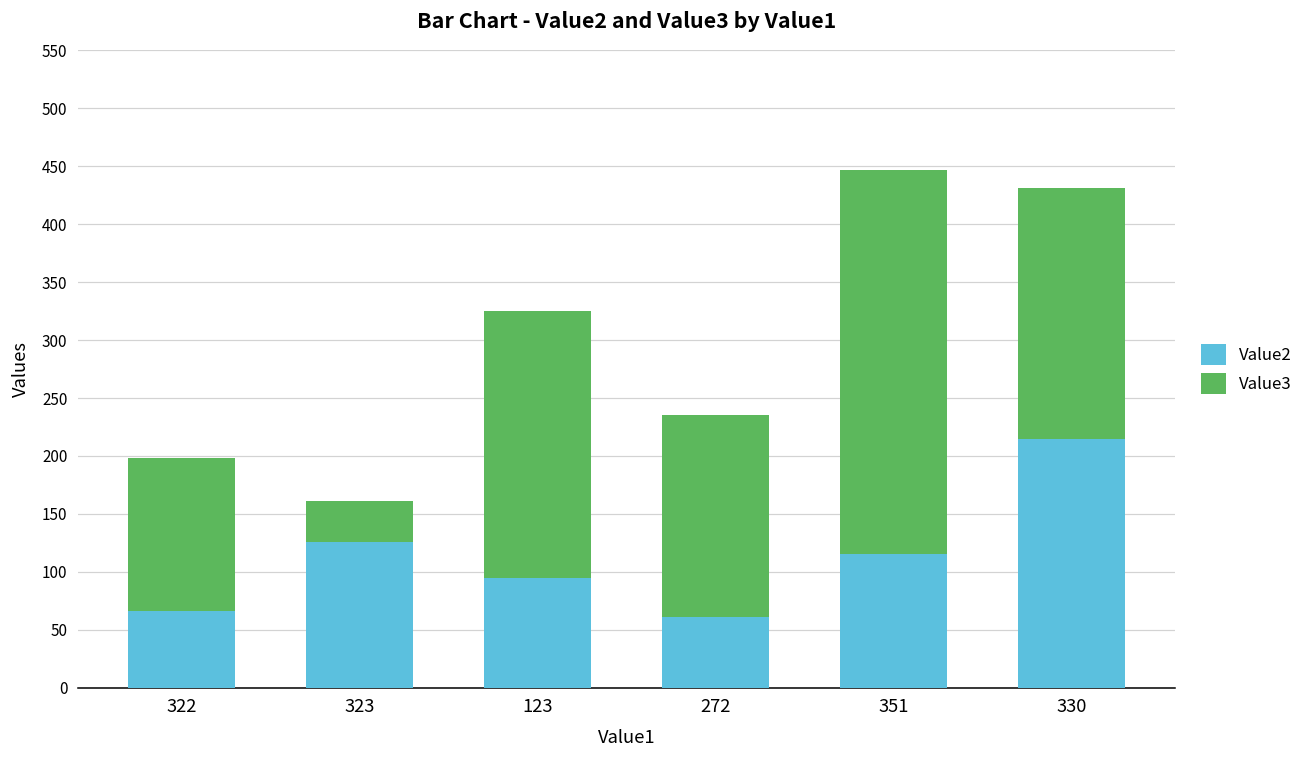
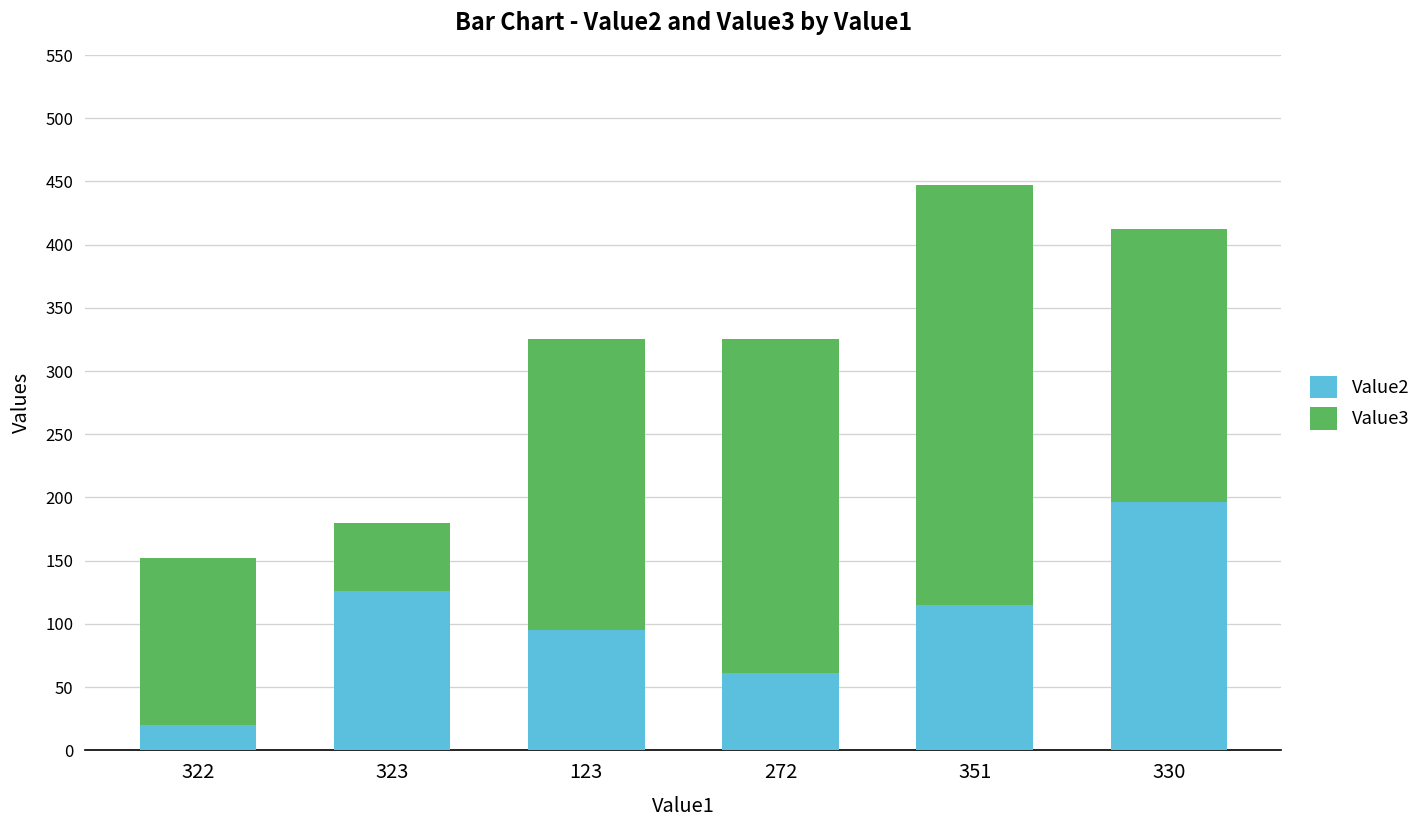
  {
    "Value2": {
-     "322": 66,
+     "322": 20,
      "323": 126,
      "123": 95,
      "272": 61,
      "351": 115,
-     "330": 215
+     "330": 196
    },
    "Value3": {
      "322": 132,
-     "323": 35,
+     "323": 54,
      "123": 230,
-     "272": 174,
+     "272": 264,
      "351": 332,
      "330": 216
    }
  }
